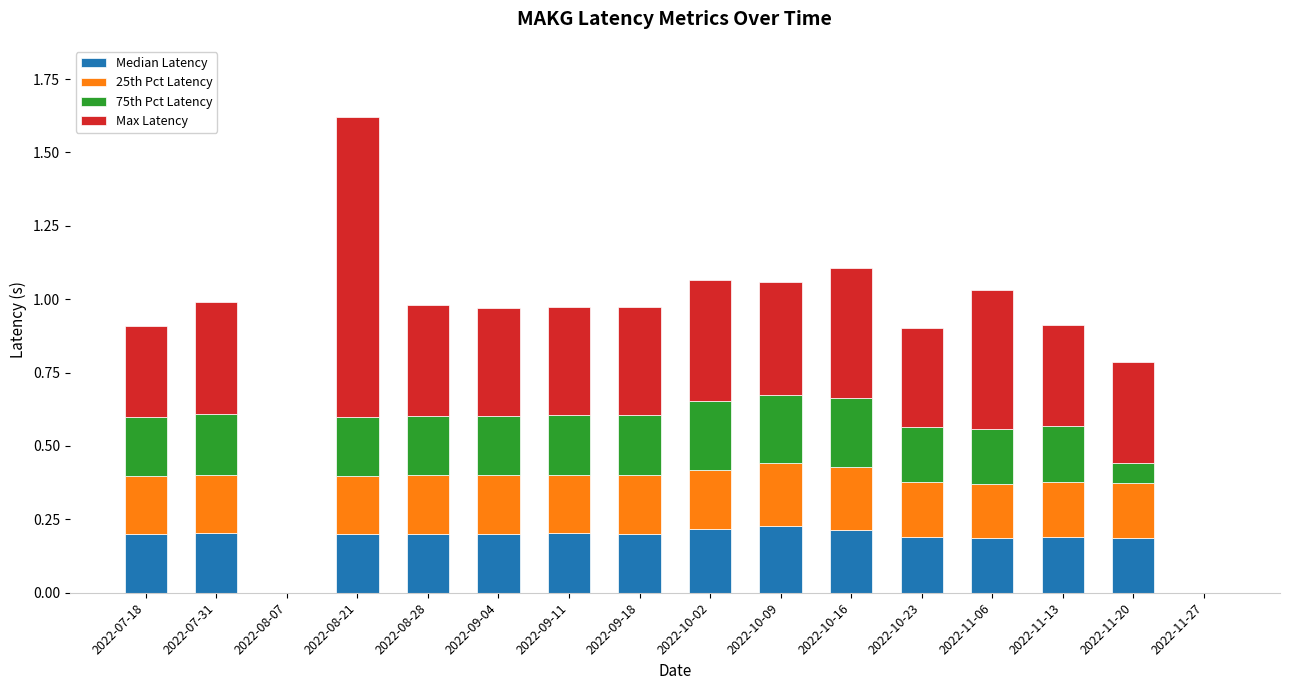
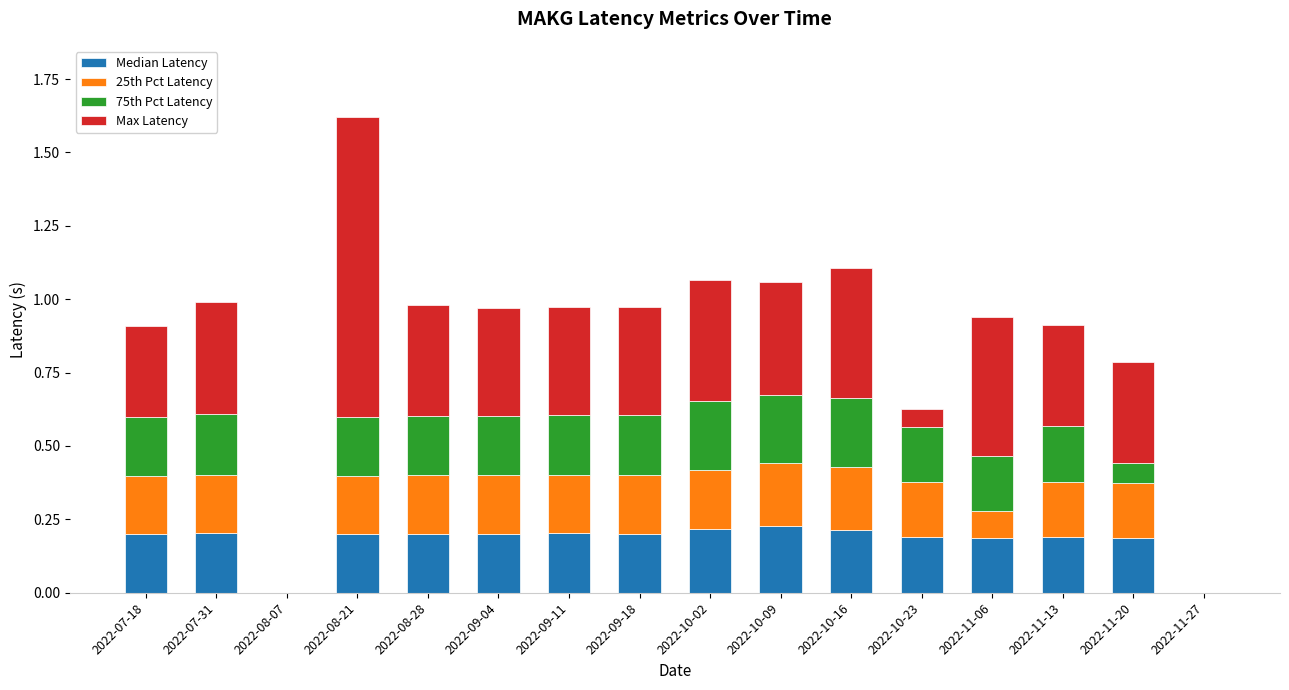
  {
    "Median Latency": {
      "2022-07-18": 0.20,
      "2022-07-31": 0.20,
      "2022-08-07": 0.00,
      "2022-08-21": 0.20,
      "2022-08-28": 0.20,
      "2022-09-04": 0.20,
      "2022-09-11": 0.20,
      "2022-09-18": 0.20,
      "2022-10-02": 0.22,
      "2022-10-09": 0.23,
      "2022-10-16": 0.21,
      "2022-10-23": 0.19,
      "2022-11-06": 0.19,
      "2022-11-13": 0.19,
      "2022-11-20": 0.19,
      "2022-11-27": 0.00
    },
    "25th Pct Latency": {
      "2022-07-18": 0.20,
      "2022-07-31": 0.20,
      "2022-08-07": 0.00,
      "2022-08-21": 0.20,
      "2022-08-28": 0.20,
      "2022-09-04": 0.20,
      "2022-09-11": 0.20,
      "2022-09-18": 0.20,
      "2022-10-02": 0.20,
      "2022-10-09": 0.22,
      "2022-10-16": 0.21,
      "2022-10-23": 0.19,
-     "2022-11-06": 0.18,
+     "2022-11-06": 0.09,
      "2022-11-13": 0.19,
      "2022-11-20": 0.19,
      "2022-11-27": 0.00
    },
    "75th Pct Latency": {
      "2022-07-18": 0.20,
      "2022-07-31": 0.21,
      "2022-08-07": 0.00,
      "2022-08-21": 0.20,
      "2022-08-28": 0.20,
      "2022-09-04": 0.20,
      "2022-09-11": 0.20,
      "2022-09-18": 0.20,
      "2022-10-02": 0.24,
      "2022-10-09": 0.23,
      "2022-10-16": 0.24,
      "2022-10-23": 0.19,
      "2022-11-06": 0.19,
      "2022-11-13": 0.19,
      "2022-11-20": 0.07,
      "2022-11-27": 0.00
    },
    "Max Latency": {
      "2022-07-18": 0.31,
      "2022-07-31": 0.38,
      "2022-08-07": 0.00,
      "2022-08-21": 1.02,
      "2022-08-28": 0.38,
      "2022-09-04": 0.37,
      "2022-09-11": 0.37,
      "2022-09-18": 0.37,
      "2022-10-02": 0.41,
      "2022-10-09": 0.39,
      "2022-10-16": 0.44,
-     "2022-10-23": 0.33,
+     "2022-10-23": 0.06,
      "2022-11-06": 0.47,
      "2022-11-13": 0.34,
      "2022-11-20": 0.34,
      "2022-11-27": 0.00
    }
  }
